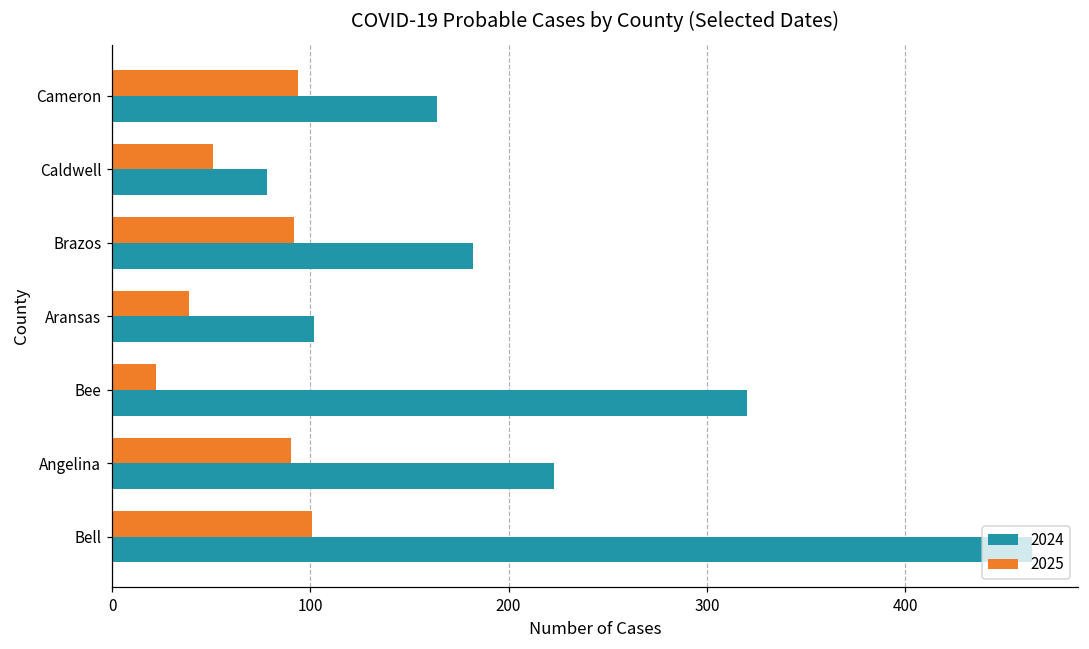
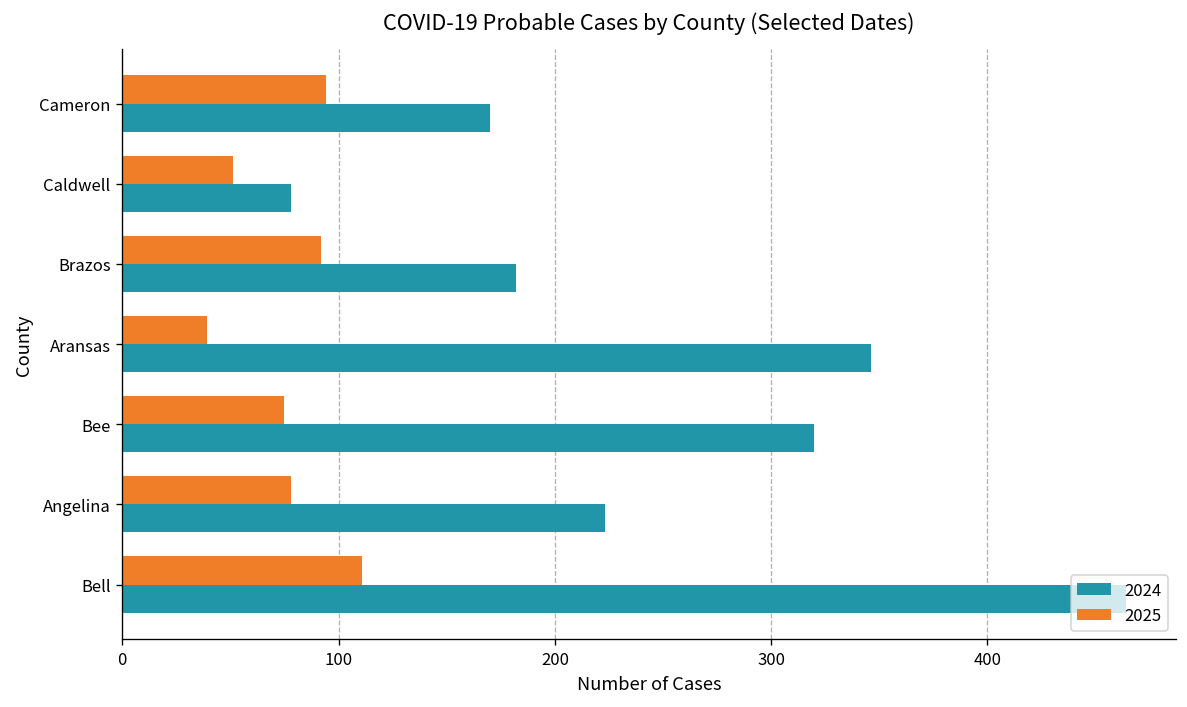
  {
    "2024": {
-     "Cameron": 164,
+     "Cameron": 170,
      "Caldwell": 78,
      "Brazos": 182,
-     "Aransas": 102,
+     "Aransas": 346,
      "Bee": 320,
      "Angelina": 223
    },
    "2025": {
      "Cameron": 94,
      "Caldwell": 51,
      "Brazos": 92,
      "Aransas": 39,
-     "Bee": 22,
-     "Angelina": 90,
-     "Bell": 101
+     "Bee": 75,
+     "Angelina": 78,
+     "Bell": 111
    }
  }
